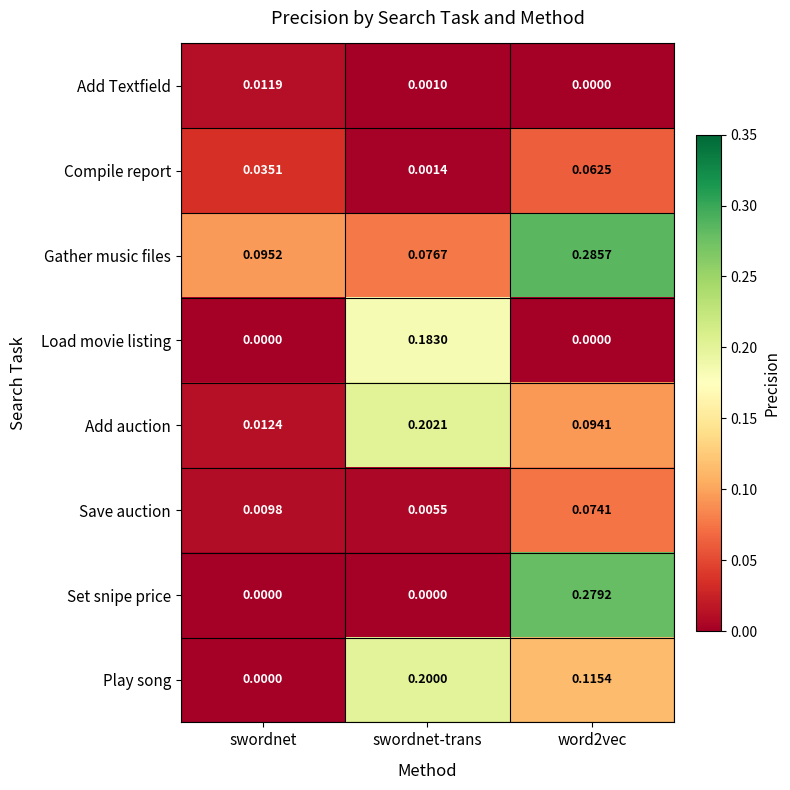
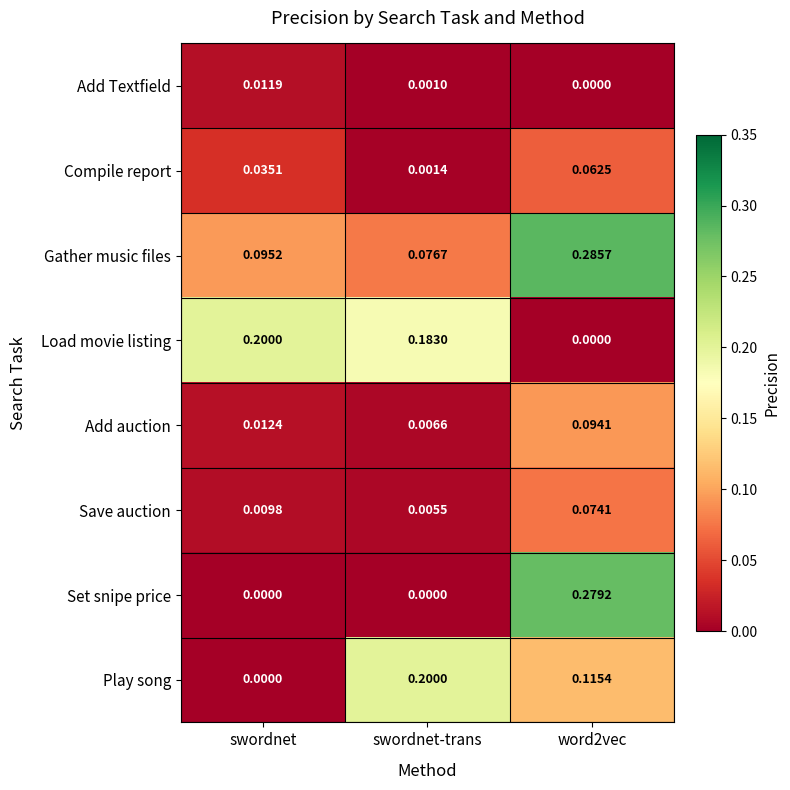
  {
    "Add Textfield": {
      "swordnet": 0.0119,
      "swordnet-trans": 0.0010,
      "word2vec": 0.0000
    },
    "Compile report": {
      "swordnet": 0.0351,
      "swordnet-trans": 0.0014,
      "word2vec": 0.0625
    },
    "Gather music files": {
      "swordnet": 0.0952,
      "swordnet-trans": 0.0767,
      "word2vec": 0.2857
    },
    "Load movie listing": {
-     "swordnet": 0.0000,
+     "swordnet": 0.2000,
      "swordnet-trans": 0.1830,
      "word2vec": 0.0000
    },
    "Add auction": {
      "swordnet": 0.0124,
-     "swordnet-trans": 0.2021,
+     "swordnet-trans": 0.0066,
      "word2vec": 0.0941
    },
    "Save auction": {
      "swordnet": 0.0098,
      "swordnet-trans": 0.0055,
      "word2vec": 0.0741
    },
    "Set snipe price": {
      "swordnet": 0.0000,
      "swordnet-trans": 0.0000,
      "word2vec": 0.2792
    },
    "Play song": {
      "swordnet": 0.0000,
      "swordnet-trans": 0.2000,
      "word2vec": 0.1154
    }
  }
